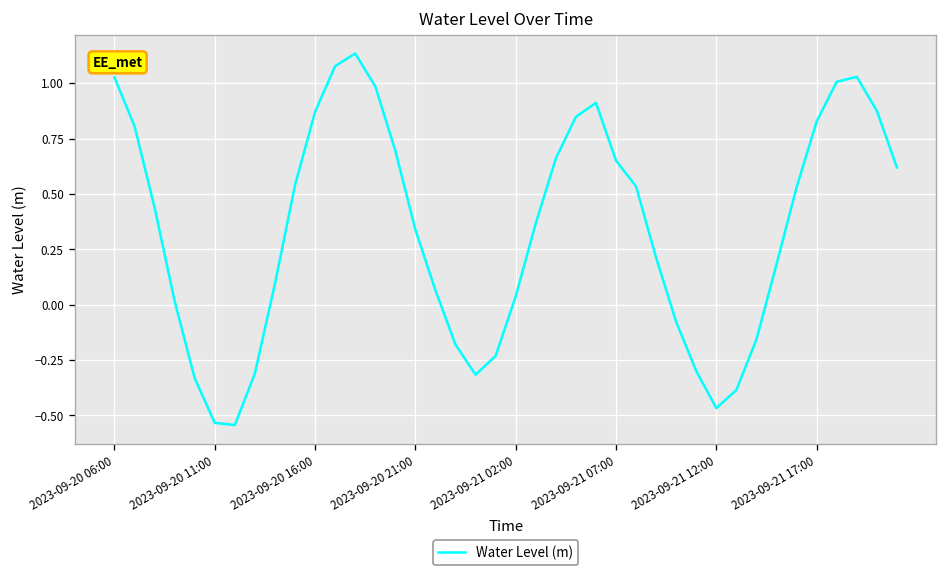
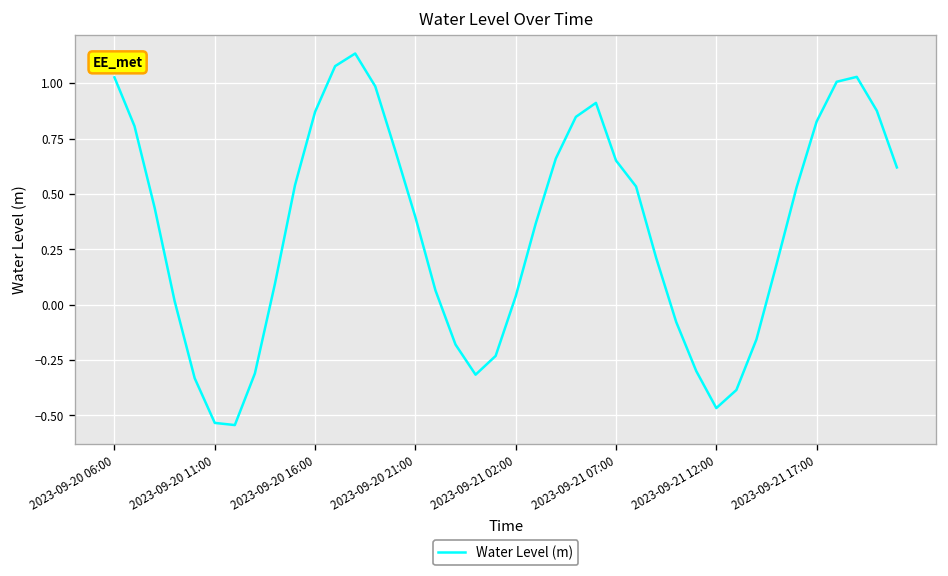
  {
    "2023-09-20 06:00": 1.03,
    "2023-09-20 11:00": -0.53,
    "2023-09-20 16:00": 0.87,
-   "2023-09-20 21:00": 0.34,
+   "2023-09-20 21:00": 0.40,
    "2023-09-21 02:00": 0.04,
    "2023-09-21 07:00": 0.65,
    "2023-09-21 12:00": -0.47,
    "2023-09-21 17:00": 0.83
  }
